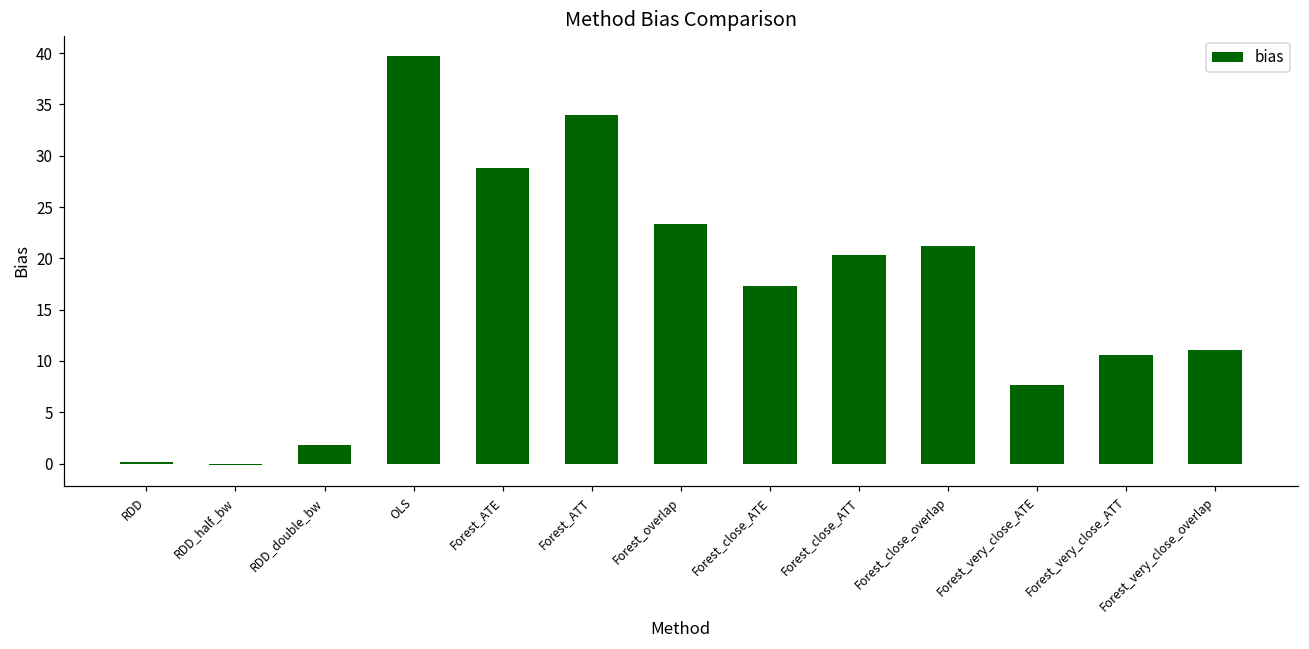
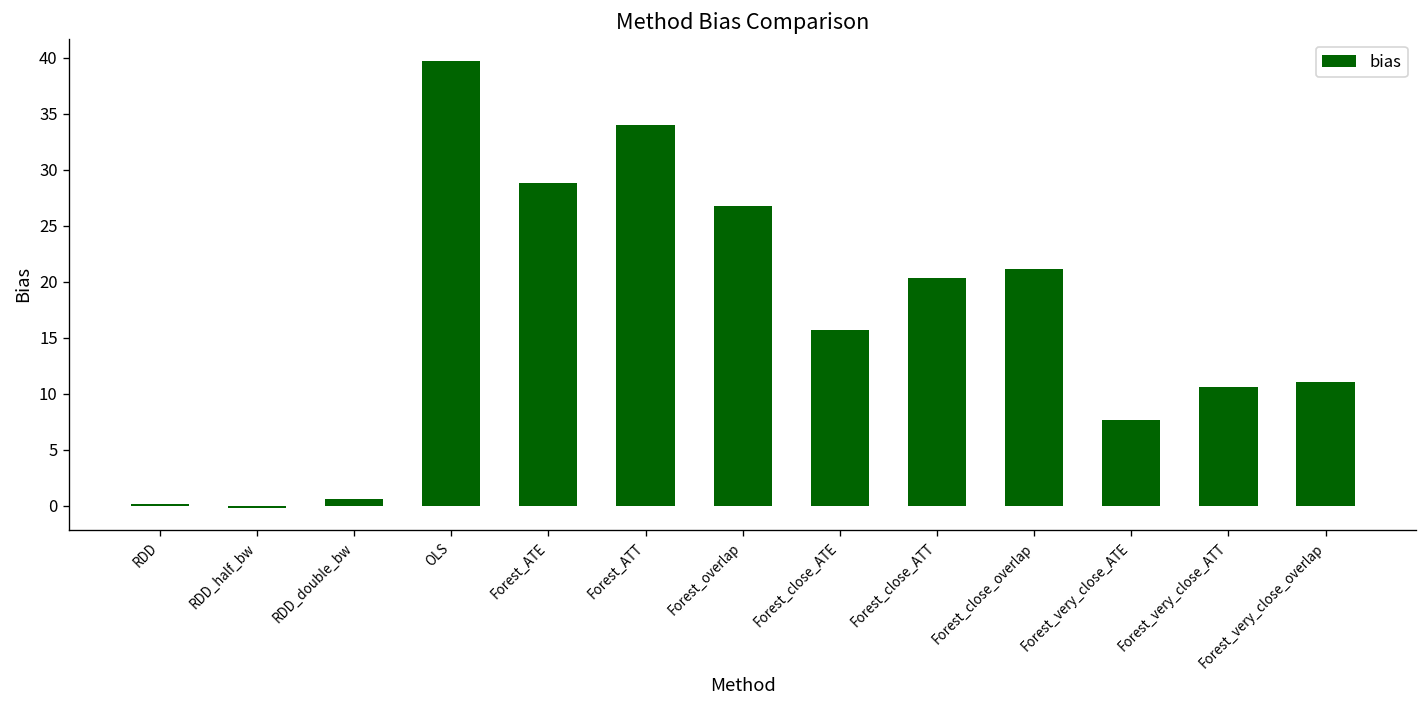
  {
-   "RDD_double_bw": 2,
+   "RDD_double_bw": 1,
    "OLS": 40,
    "Forest_ATE": 29,
    "Forest_ATT": 34,
-   "Forest_overlap": 23,
-   "Forest_close_ATE": 17,
+   "Forest_overlap": 27,
+   "Forest_close_ATE": 16,
    "Forest_close_ATT": 20,
    "Forest_close_overlap": 21,
    "Forest_very_close_ATE": 8,
    "Forest_very_close_ATT": 11,
    "Forest_very_close_overlap": 11
  }
